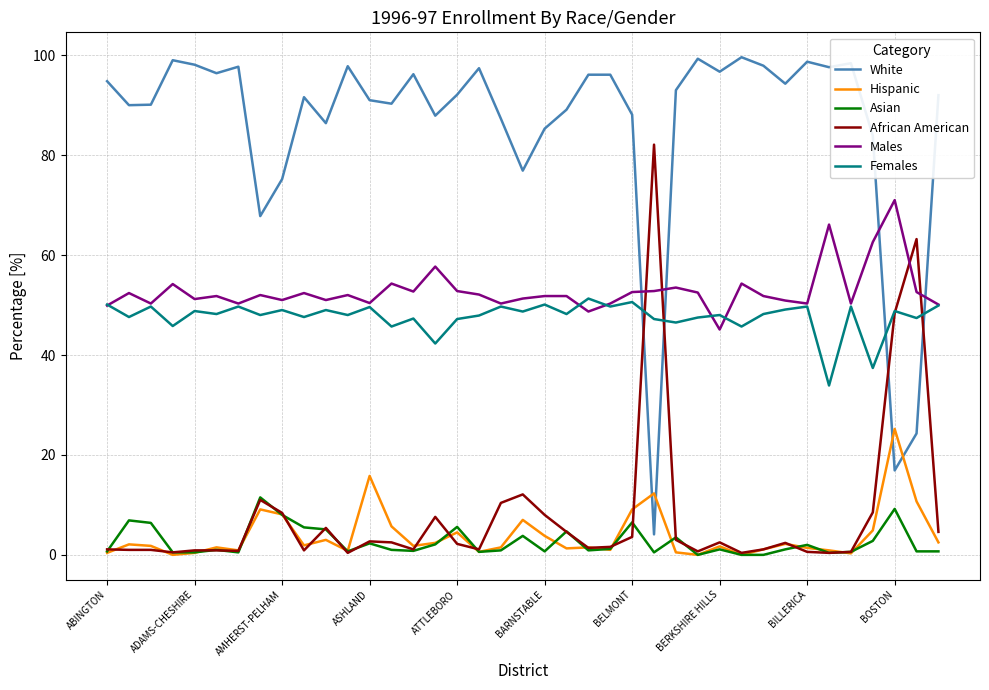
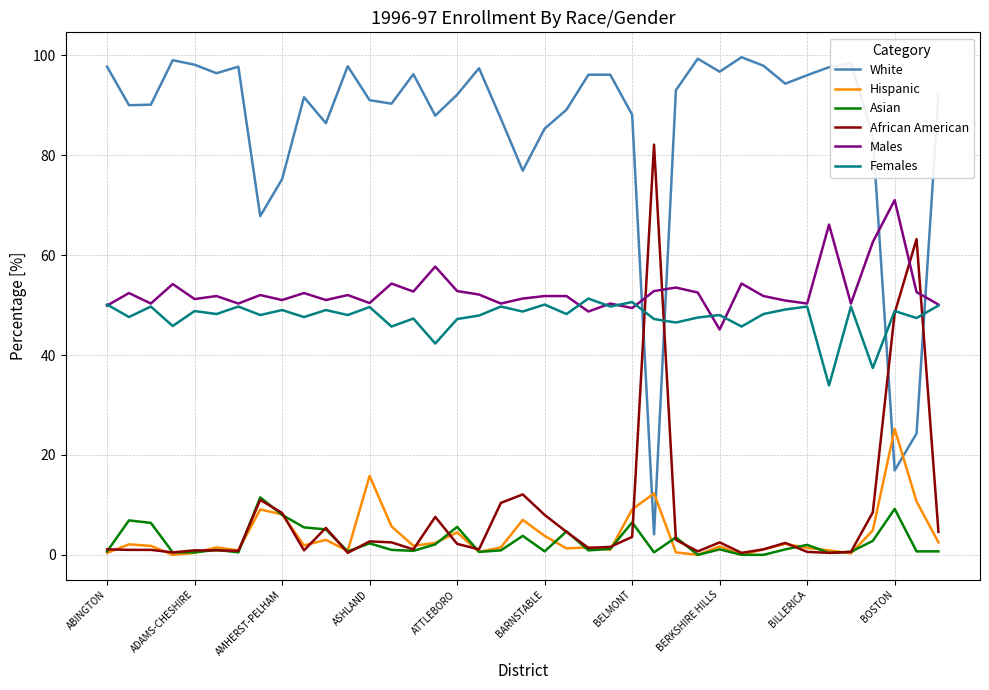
  {
    "White": {
-     "ABINGTON": 95,
+     "ABINGTON": 98,
      "ADAMS-CHESHIRE": 98,
      "AMHERST-PELHAM": 75,
      "ASHLAND": 91,
      "ATTLEBORO": 92,
      "BARNSTABLE": 85,
      "BELMONT": 88,
      "BERKSHIRE HILLS": 97,
-     "BILLERICA": 99,
+     "BILLERICA": 96,
      "BOSTON": 17
    },
    "Hispanic": {
      "ASHLAND": 16,
      "ATTLEBORO": 5,
      "BARNSTABLE": 4,
      "BELMONT": 9,
      "BERKSHIRE HILLS": 2,
      "BILLERICA": 1,
      "BOSTON": 25
    },
    "Asian": {
      "ATTLEBORO": 6,
      "BARNSTABLE": 1,
      "BELMONT": 7,
      "BERKSHIRE HILLS": 1,
      "BILLERICA": 2,
      "BOSTON": 9
    },
    "African American": {
      "ATTLEBORO": 2,
      "BARNSTABLE": 8,
      "BELMONT": 4,
      "BERKSHIRE HILLS": 3,
      "BILLERICA": 1
    },
    "Males": {
      "ADAMS-CHESHIRE": 51,
      "AMHERST-PELHAM": 51,
      "ASHLAND": 50,
      "ATTLEBORO": 53,
      "BARNSTABLE": 52,
-     "BELMONT": 53,
+     "BELMONT": 49,
      "BERKSHIRE HILLS": 45,
      "BILLERICA": 50,
      "BOSTON": 71
    },
    "Females": {
      "ADAMS-CHESHIRE": 49,
      "AMHERST-PELHAM": 49,
      "ASHLAND": 50,
      "ATTLEBORO": 47,
      "BARNSTABLE": 50,
      "BELMONT": 51,
      "BERKSHIRE HILLS": 48,
      "BILLERICA": 50
    }
  }
